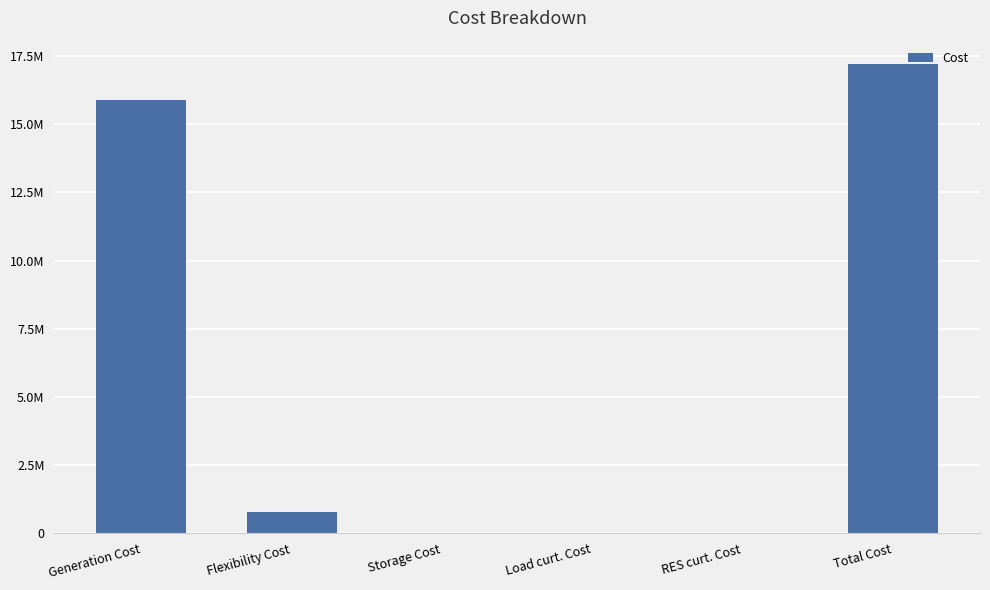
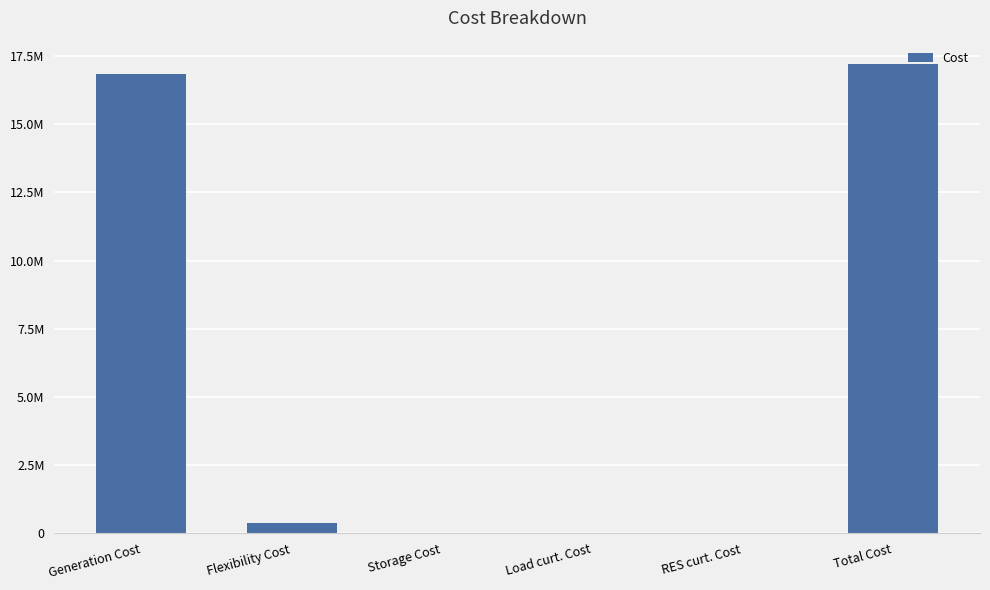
  {
-   "Generation Cost": 15900000,
-   "Flexibility Cost": 800000,
+   "Generation Cost": 16800000,
+   "Flexibility Cost": 400000,
    "Storage Cost": 0,
    "Load curt. Cost": 0,
    "RES curt. Cost": 0,
    "Total Cost": 17200000
  }
